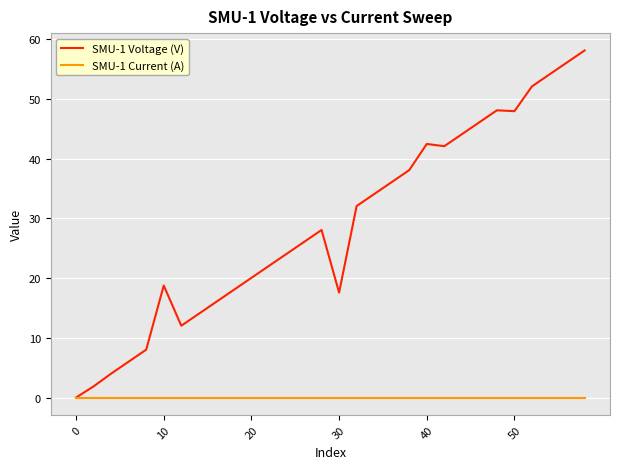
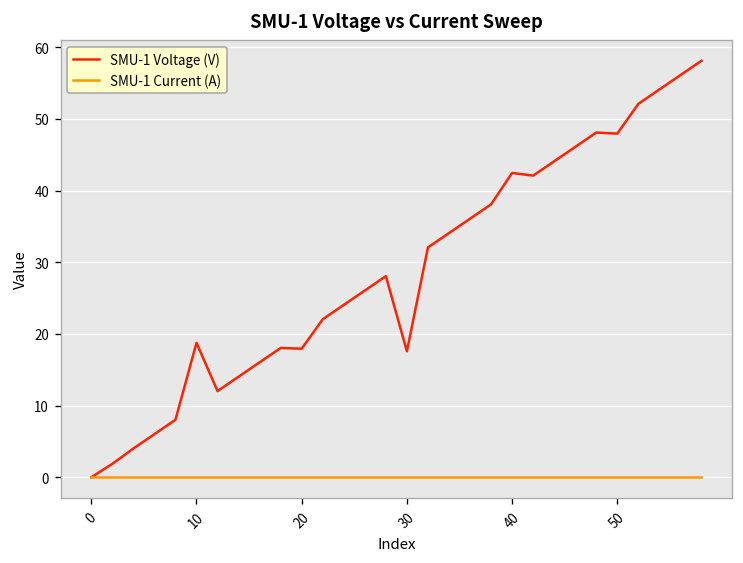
  {
    "SMU-1 Voltage (V)": {
      "10": 19,
-     "20": 20,
+     "20": 18,
      "30": 18,
      "40": 42,
      "50": 48
    },
    "SMU-1 Current (A)": {
      "10": 0,
      "20": 0,
      "30": 0,
      "40": 0,
      "50": 0
    }
  }
